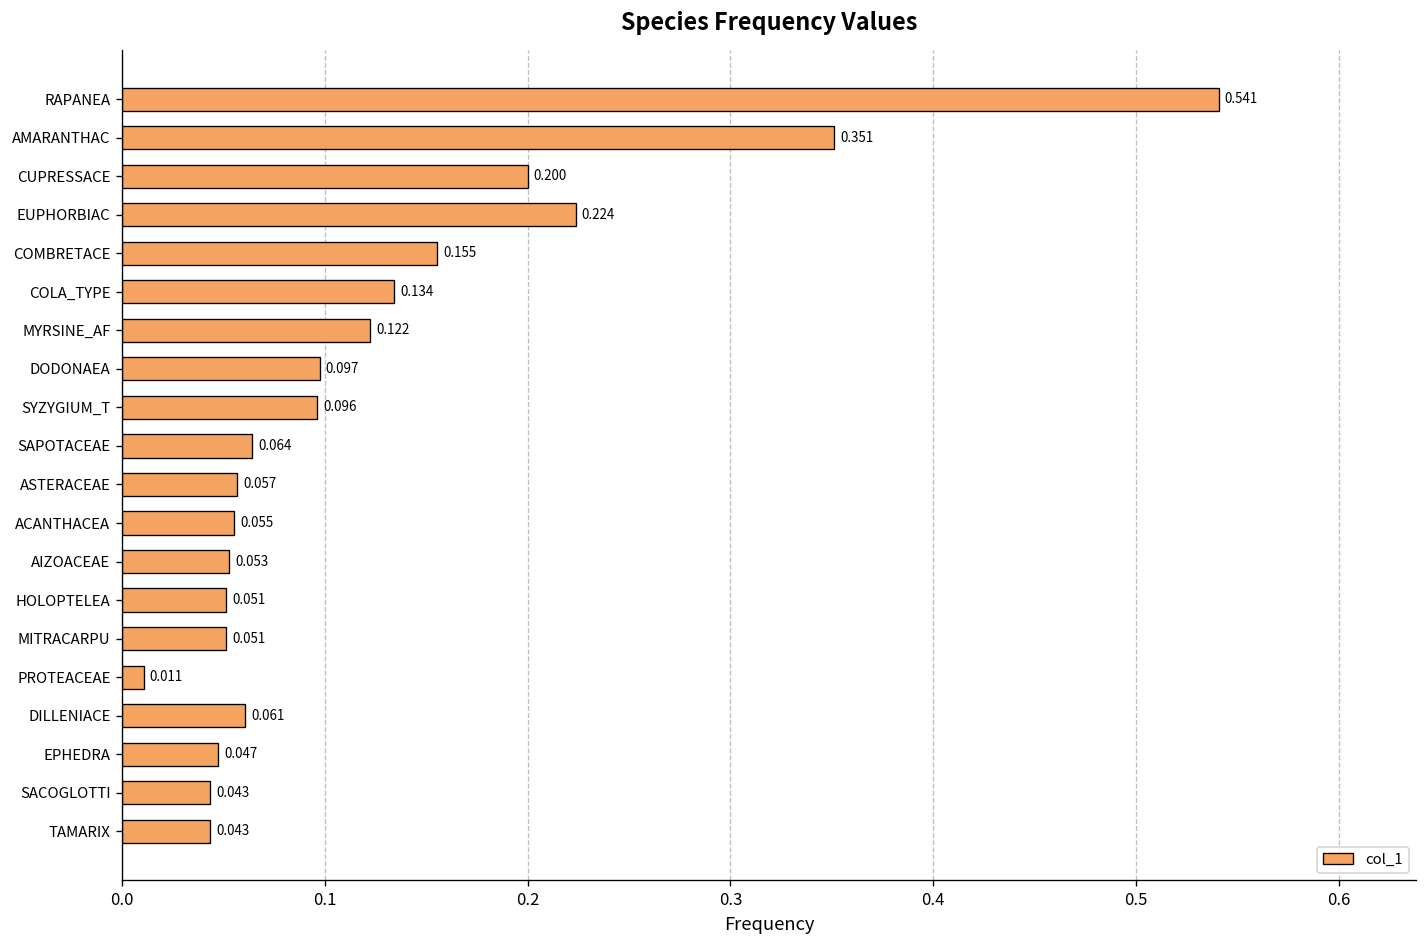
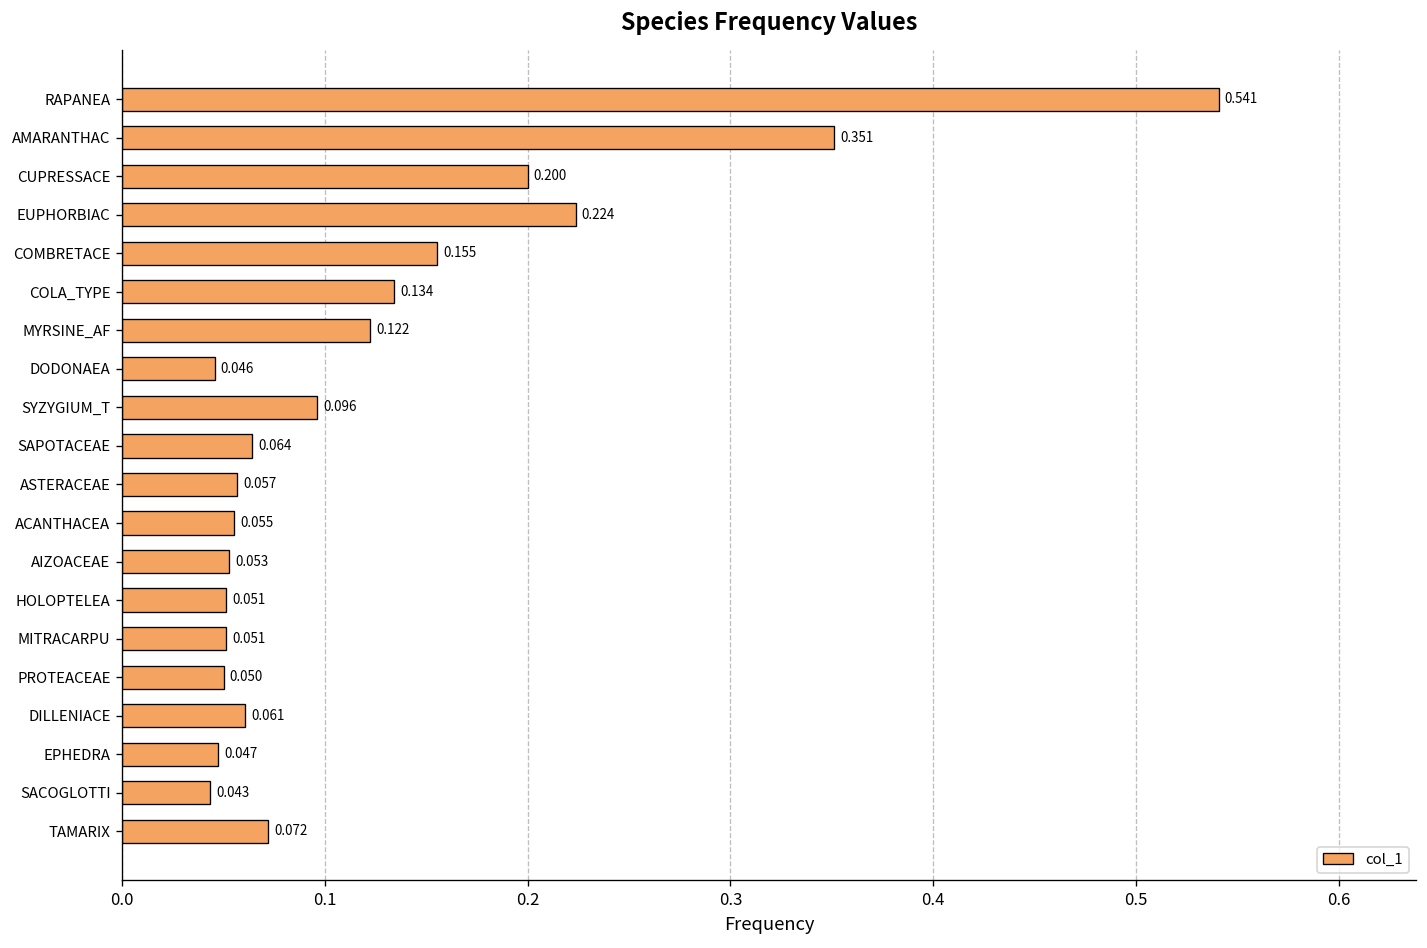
  {
    "RAPANEA": 0.541,
    "AMARANTHAC": 0.351,
    "CUPRESSACE": 0.200,
    "EUPHORBIAC": 0.224,
    "COMBRETACE": 0.155,
    "COLA_TYPE": 0.134,
    "MYRSINE_AF": 0.122,
-   "DODONAEA": 0.097,
+   "DODONAEA": 0.046,
    "SYZYGIUM_T": 0.096,
    "SAPOTACEAE": 0.064,
    "ASTERACEAE": 0.057,
    "ACANTHACEA": 0.055,
    "AIZOACEAE": 0.053,
    "HOLOPTELEA": 0.051,
    "MITRACARPU": 0.051,
-   "PROTEACEAE": 0.011,
+   "PROTEACEAE": 0.050,
    "DILLENIACE": 0.061,
    "EPHEDRA": 0.047,
    "SACOGLOTTI": 0.043,
-   "TAMARIX": 0.043
+   "TAMARIX": 0.072
  }
